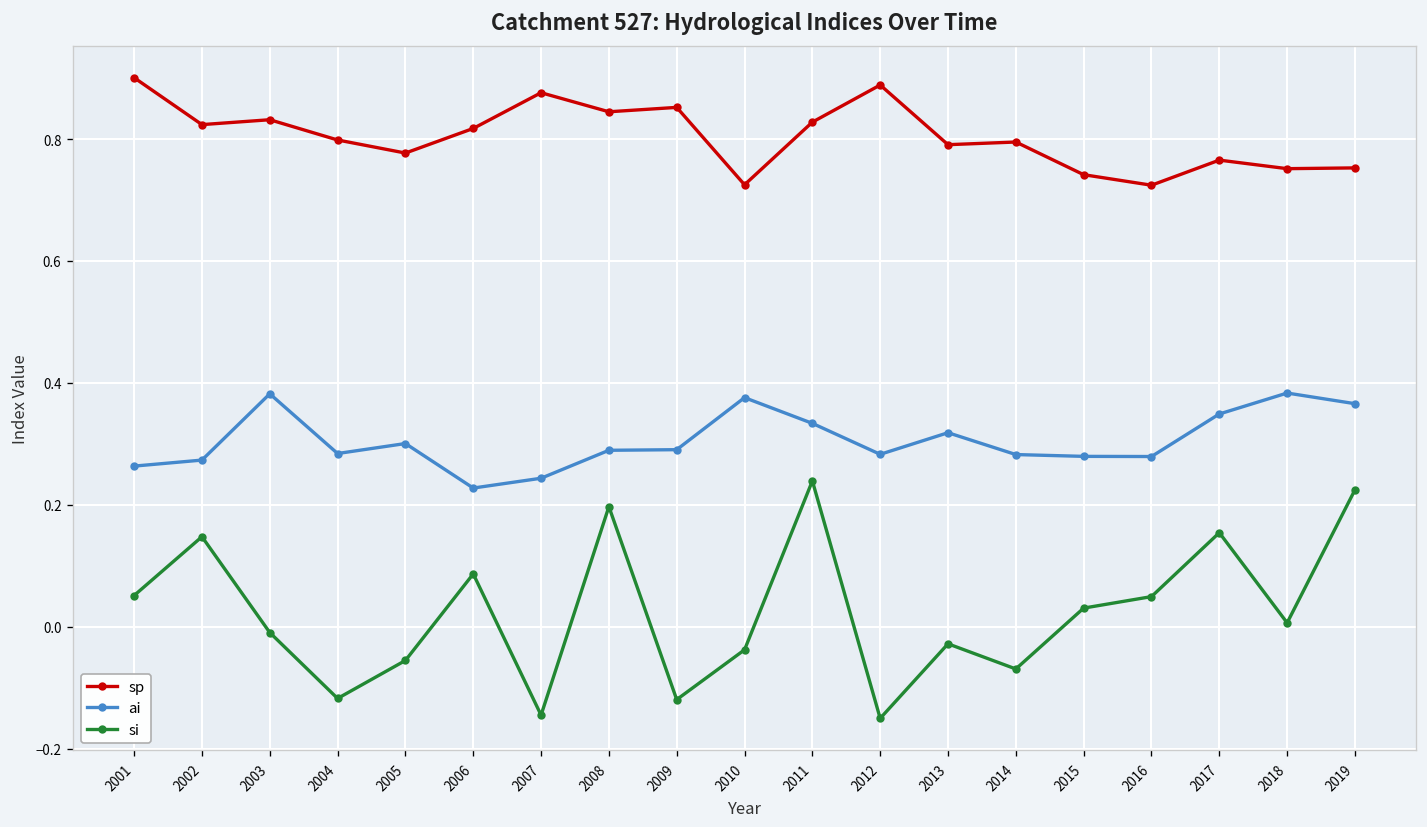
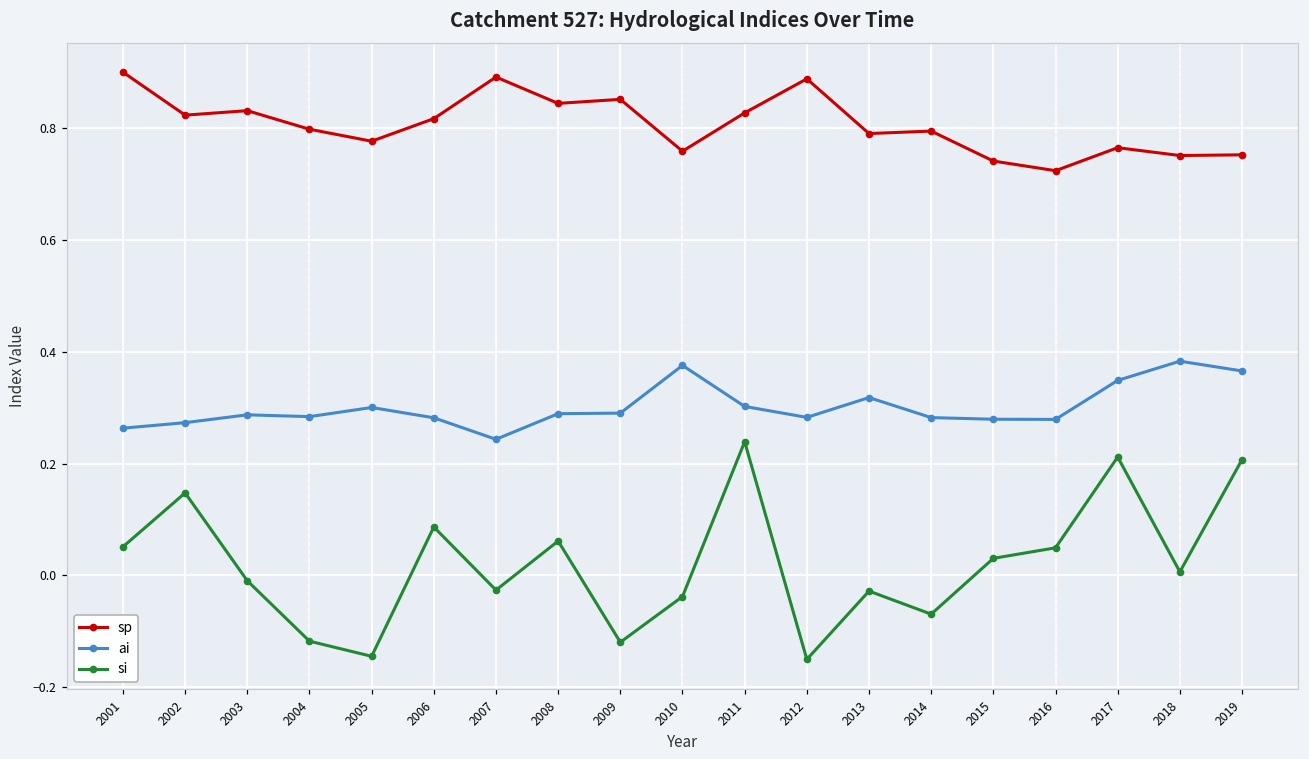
  {
    "sp": {
      "2001": 0.90,
      "2002": 0.82,
      "2003": 0.83,
      "2004": 0.80,
      "2005": 0.78,
      "2006": 0.82,
-     "2007": 0.88,
+     "2007": 0.89,
      "2008": 0.84,
      "2009": 0.85,
-     "2010": 0.73,
+     "2010": 0.76,
      "2011": 0.83,
      "2012": 0.89,
      "2013": 0.79,
      "2014": 0.80,
      "2015": 0.74,
      "2016": 0.72,
      "2017": 0.77,
      "2018": 0.75,
      "2019": 0.75
    },
    "ai": {
      "2001": 0.26,
      "2002": 0.27,
-     "2003": 0.38,
+     "2003": 0.29,
      "2004": 0.28,
      "2005": 0.30,
-     "2006": 0.23,
+     "2006": 0.28,
      "2007": 0.24,
      "2008": 0.29,
      "2009": 0.29,
      "2010": 0.38,
-     "2011": 0.33,
+     "2011": 0.30,
      "2012": 0.28,
      "2013": 0.32,
      "2014": 0.28,
      "2015": 0.28,
      "2016": 0.28,
      "2017": 0.35,
      "2018": 0.38,
      "2019": 0.37
    },
    "si": {
      "2001": 0.05,
      "2002": 0.15,
      "2003": -0.01,
      "2004": -0.12,
-     "2005": -0.06,
+     "2005": -0.14,
      "2006": 0.09,
-     "2007": -0.15,
-     "2008": 0.20,
+     "2007": -0.03,
+     "2008": 0.06,
      "2009": -0.12,
      "2010": -0.04,
      "2011": 0.24,
      "2012": -0.15,
      "2013": -0.03,
      "2014": -0.07,
      "2015": 0.03,
      "2016": 0.05,
-     "2017": 0.15,
+     "2017": 0.21,
      "2018": 0.01,
-     "2019": 0.22
+     "2019": 0.21
    }
  }
